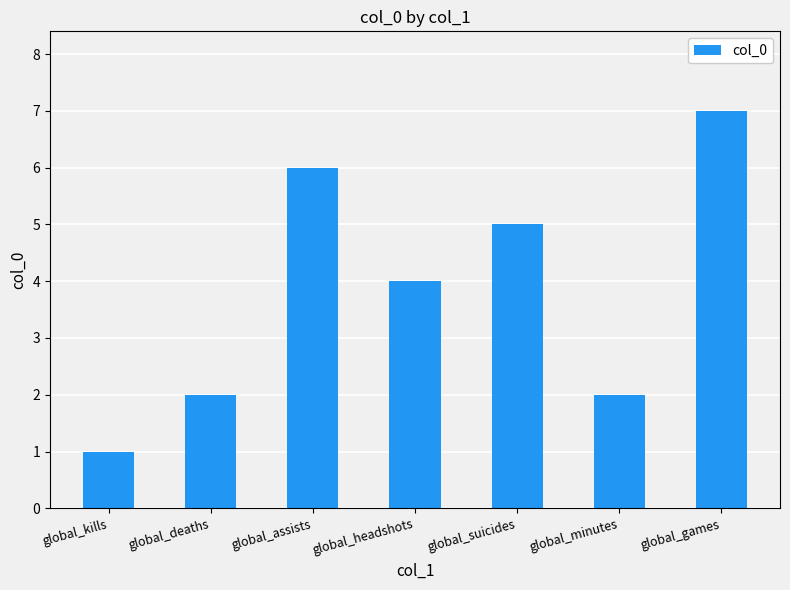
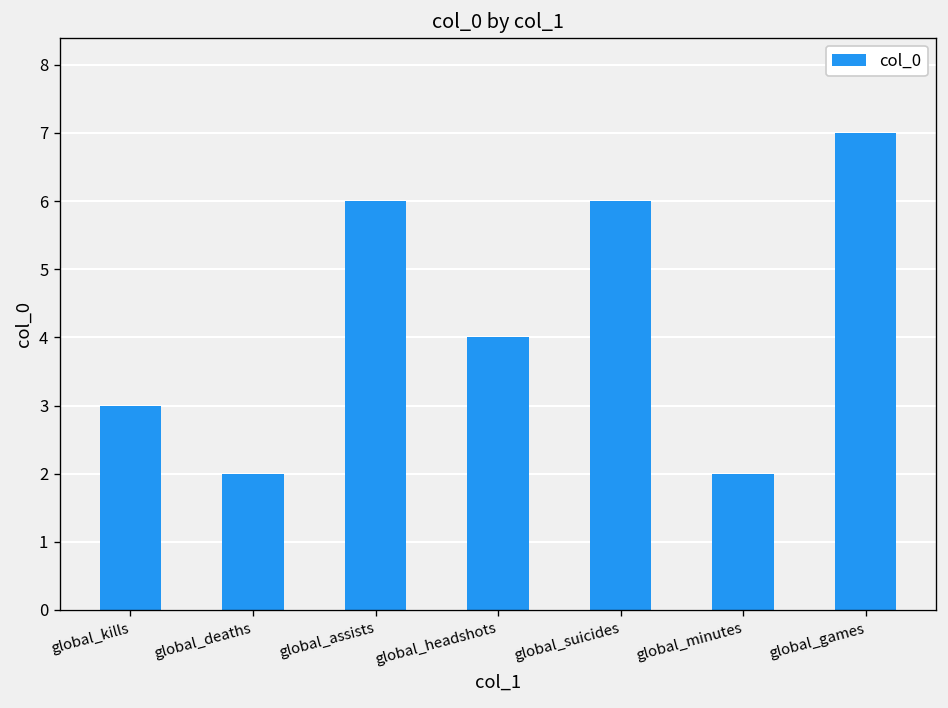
  {
-   "global_kills": 1,
+   "global_kills": 3,
    "global_deaths": 2,
    "global_assists": 6,
    "global_headshots": 4,
-   "global_suicides": 5,
+   "global_suicides": 6,
    "global_minutes": 2,
    "global_games": 7
  }
